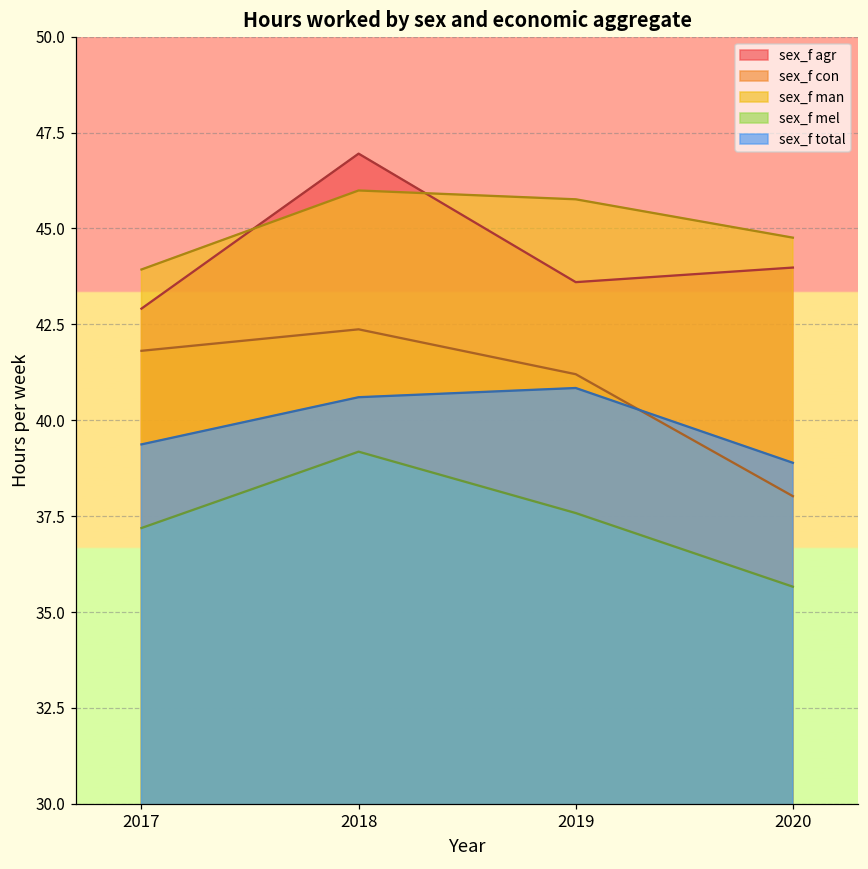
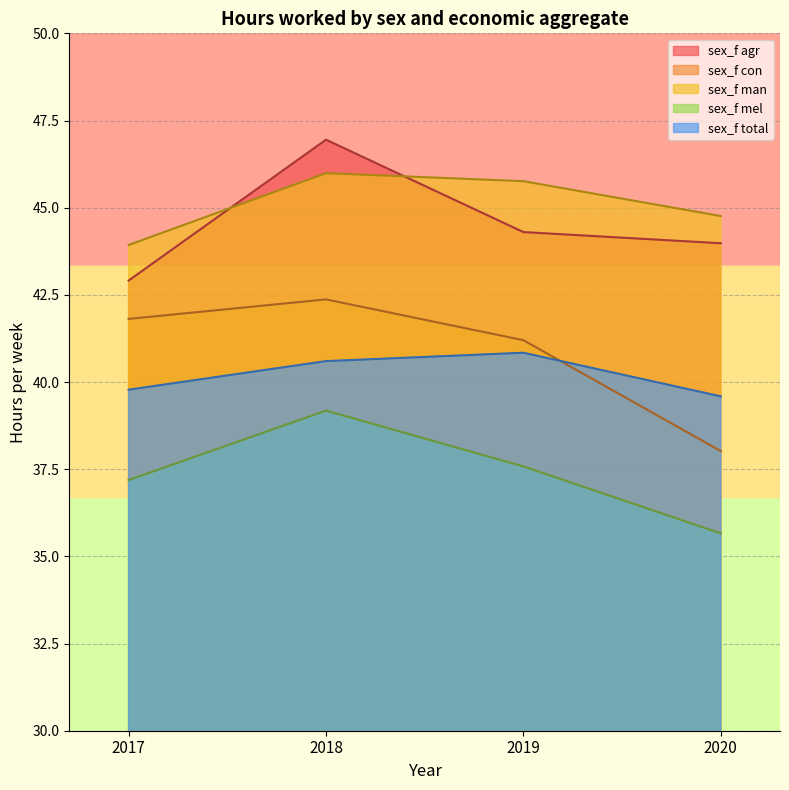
  {
    "sex_f agr": {
      "2017": 42.9,
      "2018": 47.0,
-     "2019": 43.6,
+     "2019": 44.3,
      "2020": 44.0
    },
    "sex_f mel": {
      "2017": 37.2,
      "2018": 39.2,
      "2019": 37.6,
      "2020": 35.7
    },
    "sex_f total": {
-     "2017": 39.4,
+     "2017": 39.8,
      "2018": 40.6,
      "2019": 40.8,
-     "2020": 38.9
+     "2020": 39.6
    }
  }
